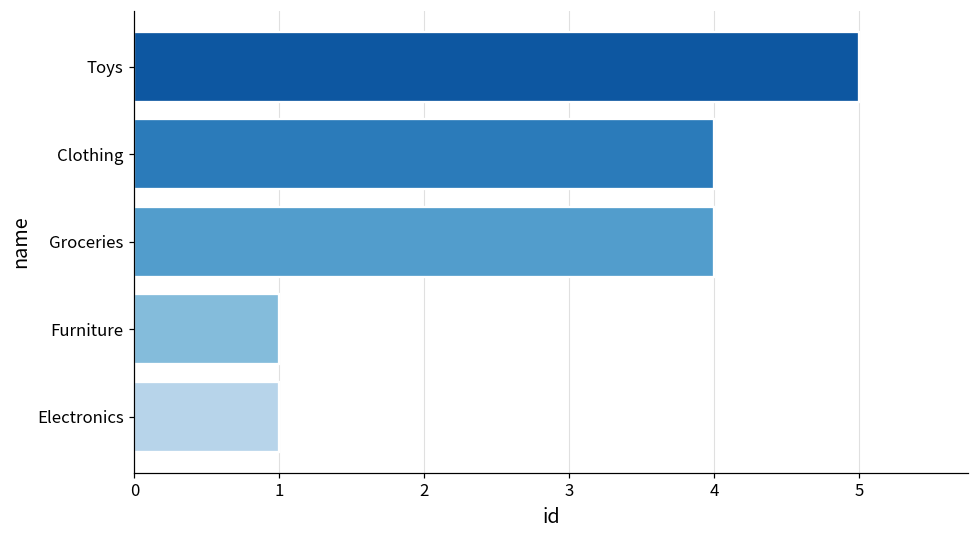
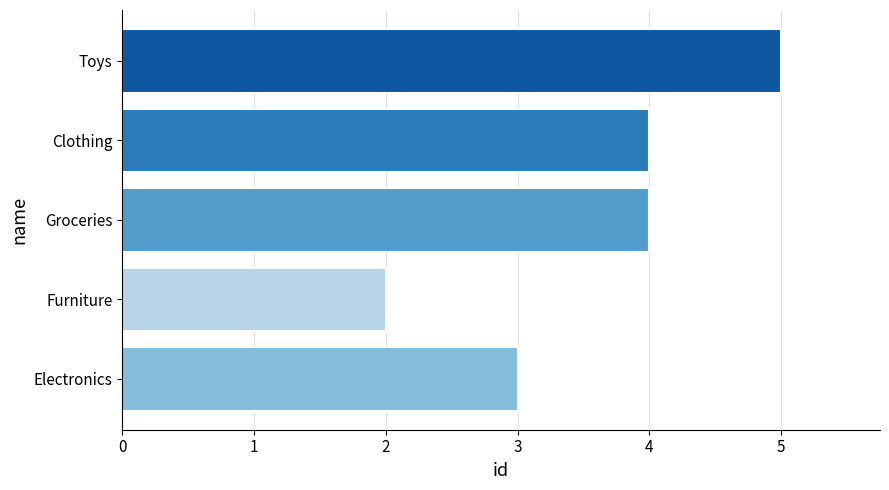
  {
    "Toys": 5,
    "Clothing": 4,
    "Groceries": 4,
-   "Furniture": 1,
-   "Electronics": 1
+   "Furniture": 2,
+   "Electronics": 3
  }
